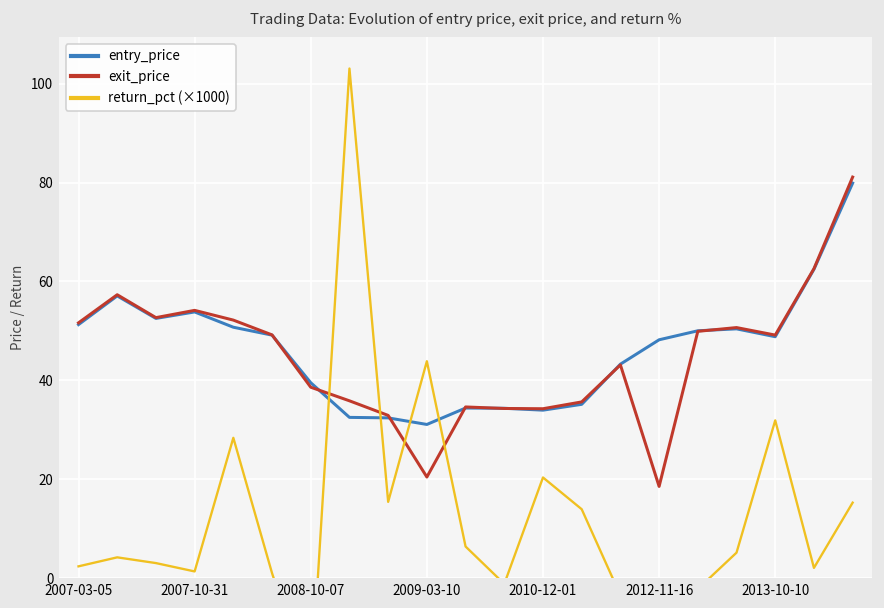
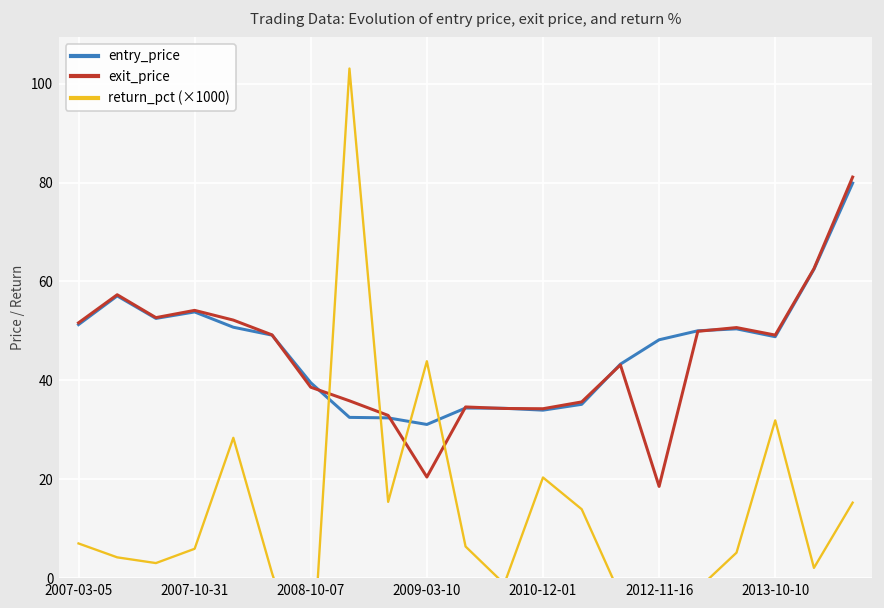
  {
    "entry_price": {
      "2008-10-07": 40,
      "2009-03-10": 31,
      "2012-11-16": 48
    },
    "exit_price": {
      "2008-10-07": 39,
      "2009-03-10": 20,
      "2012-11-16": 19
    },
    "return_pct (×1000)": {
-     "2007-03-05": 2,
-     "2007-10-31": 1,
+     "2007-03-05": 7,
+     "2007-10-31": 6,
      "2009-03-10": 44,
      "2010-12-01": 20,
      "2013-10-10": 32
    }
  }
